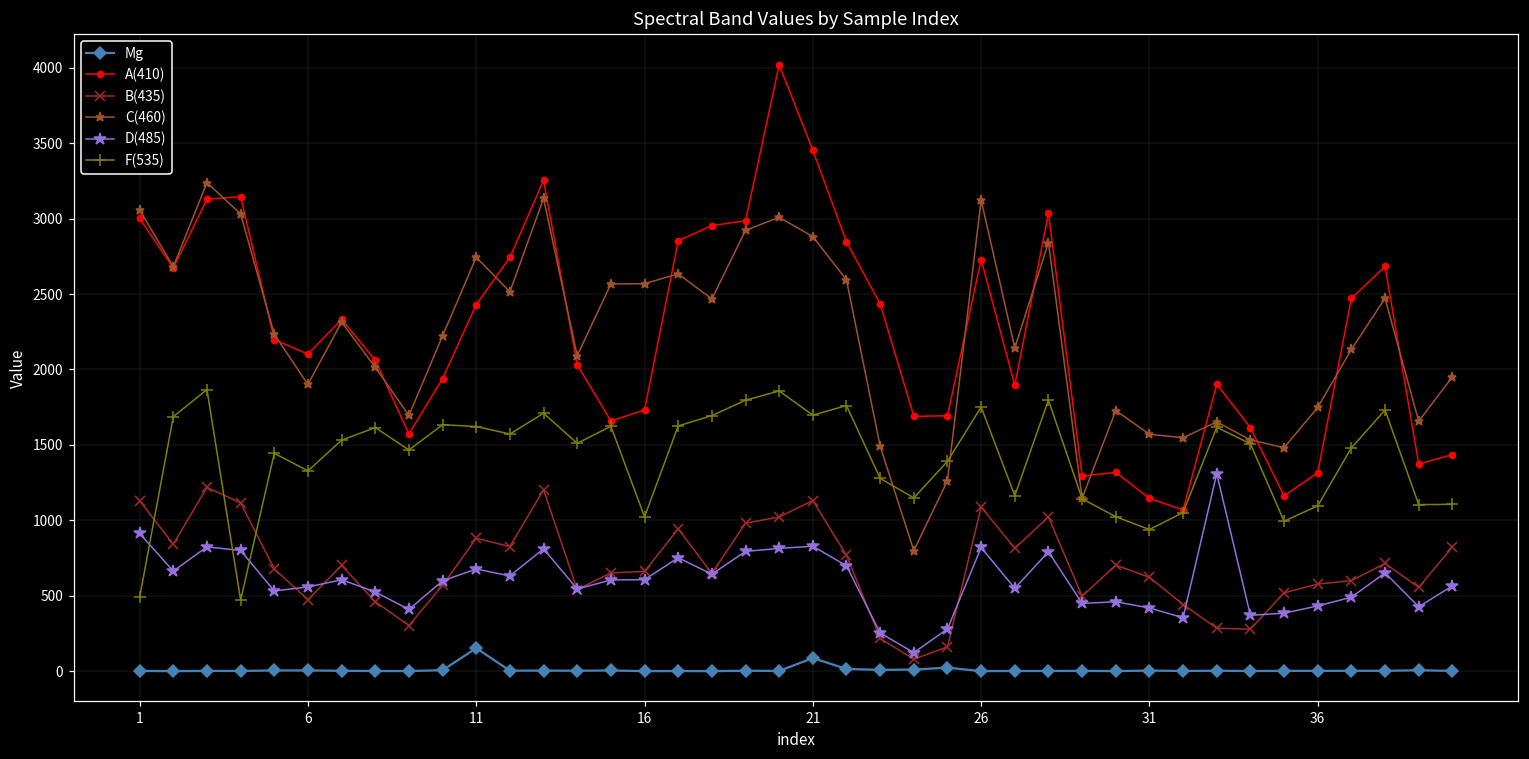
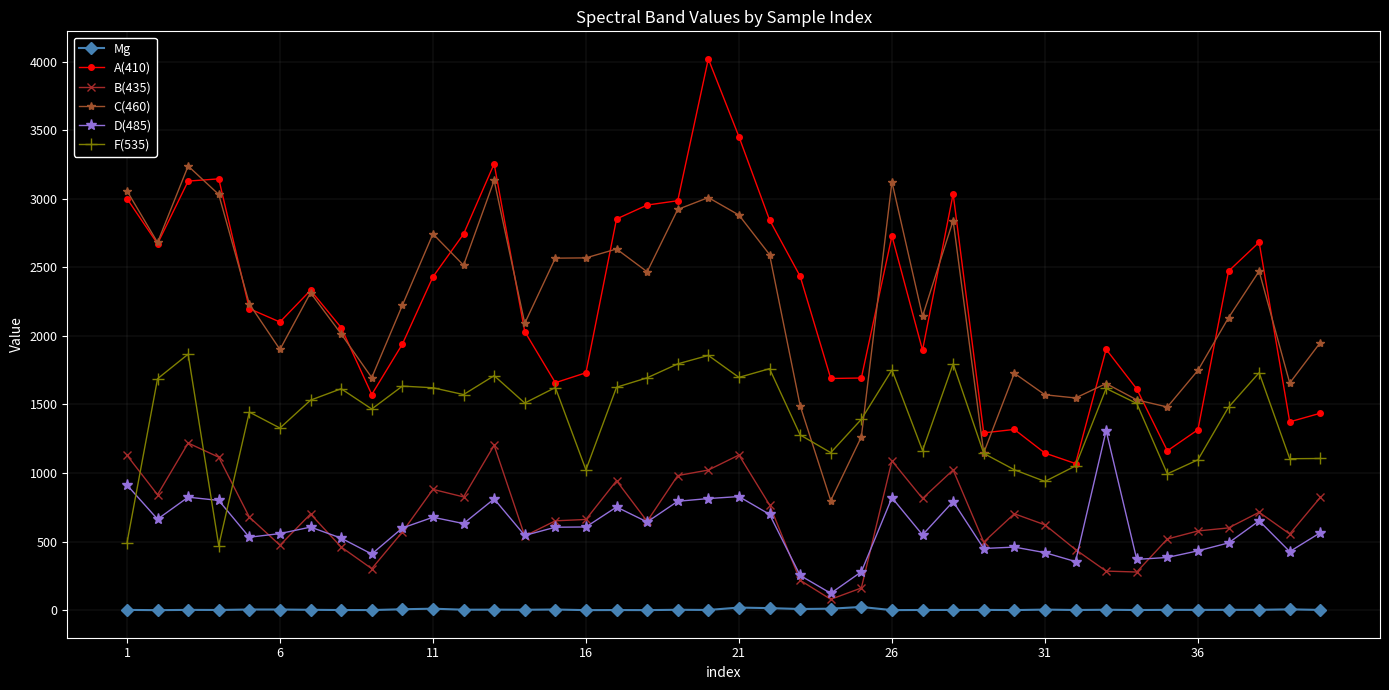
  {
    "Mg": {
      "1": 0,
      "6": 10,
-     "11": 150,
+     "11": 10,
      "16": 0,
-     "21": 90,
+     "21": 20,
      "26": 0,
      "31": 0,
      "36": 0
    },
    "A(410)": {
      "1": 3000,
      "6": 2100,
      "11": 2430,
      "16": 1730,
      "21": 3450,
      "26": 2730,
      "31": 1150,
      "36": 1320
    },
    "D(485)": {
      "1": 910,
      "6": 560,
      "11": 680,
      "16": 610,
      "21": 830,
      "26": 820,
      "31": 420,
      "36": 430
    },
    "F(535)": {
      "1": 490,
      "6": 1330,
      "11": 1620,
      "16": 1020,
      "21": 1700,
      "26": 1750,
      "31": 940,
      "36": 1100
    }
  }
